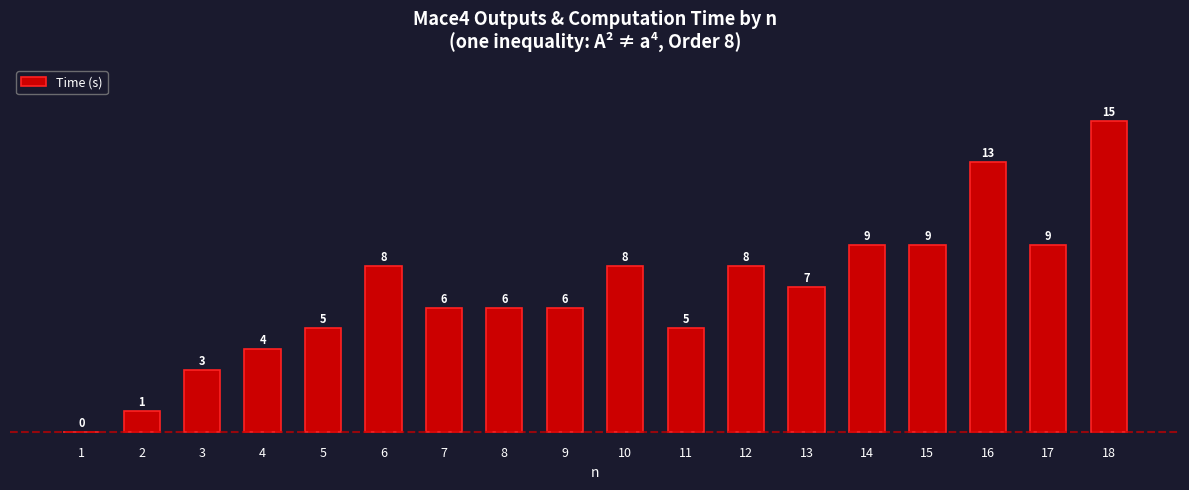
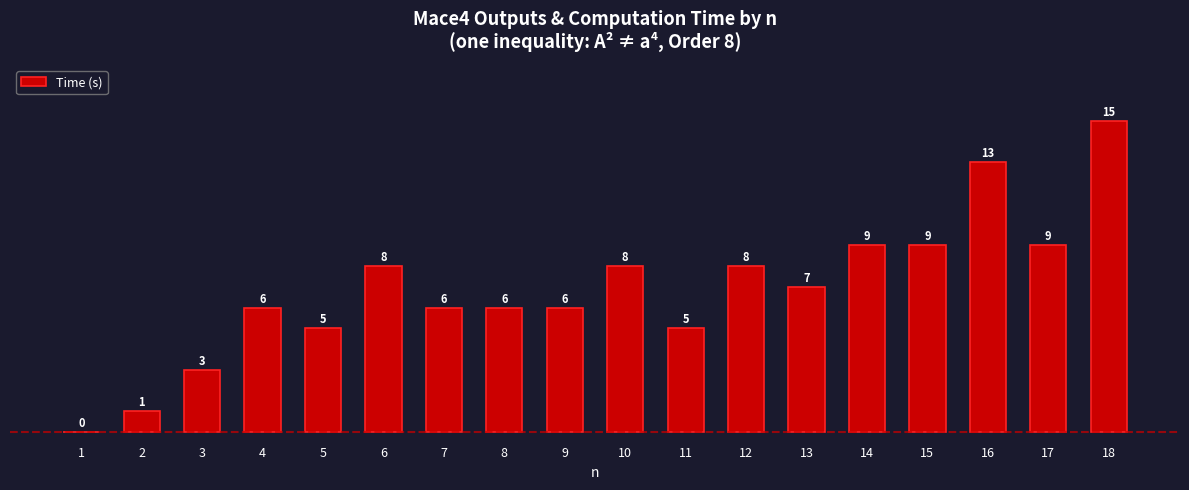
  {
    "1": 0,
    "2": 1,
    "3": 3,
-   "4": 4,
+   "4": 6,
    "5": 5,
    "6": 8,
    "7": 6,
    "8": 6,
    "9": 6,
    "10": 8,
    "11": 5,
    "12": 8,
    "13": 7,
    "14": 9,
    "15": 9,
    "16": 13,
    "17": 9,
    "18": 15
  }
